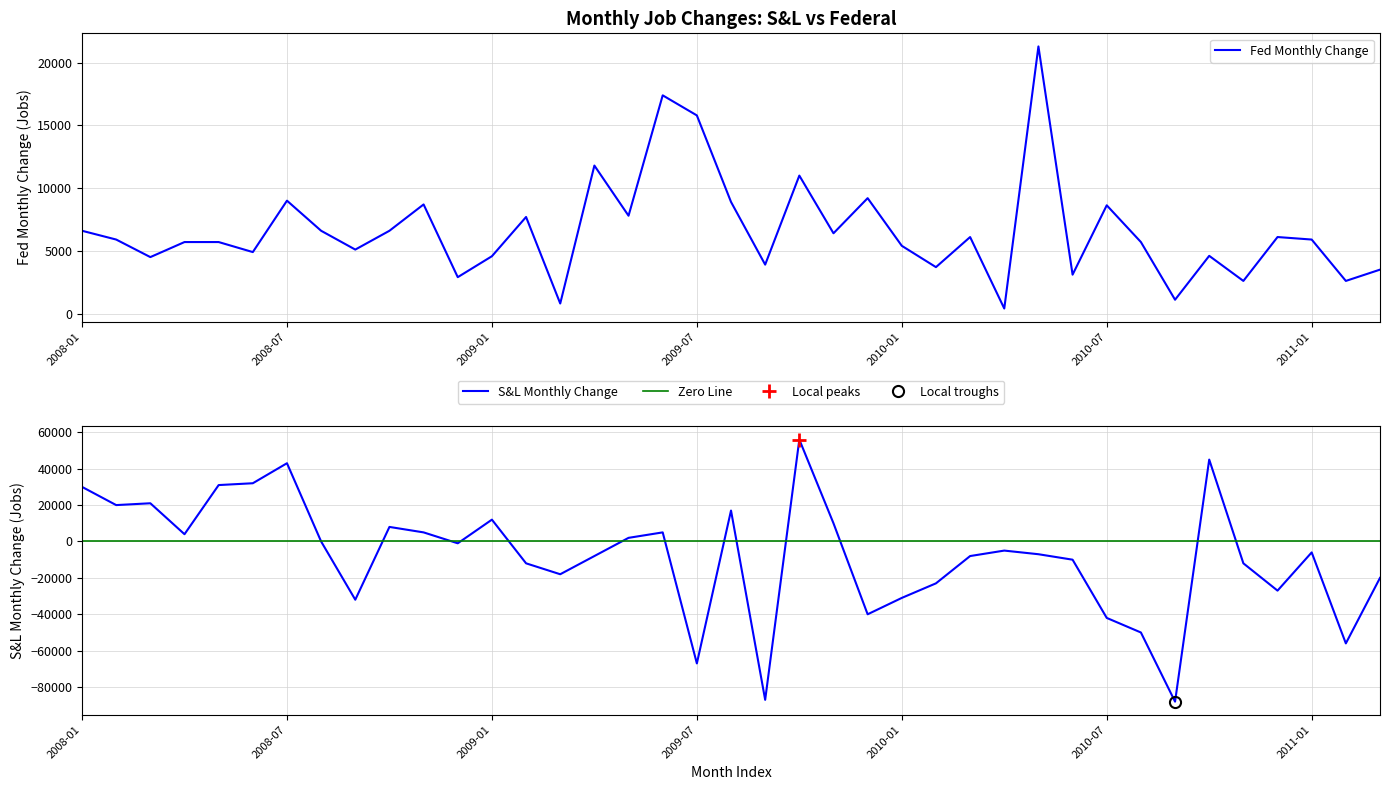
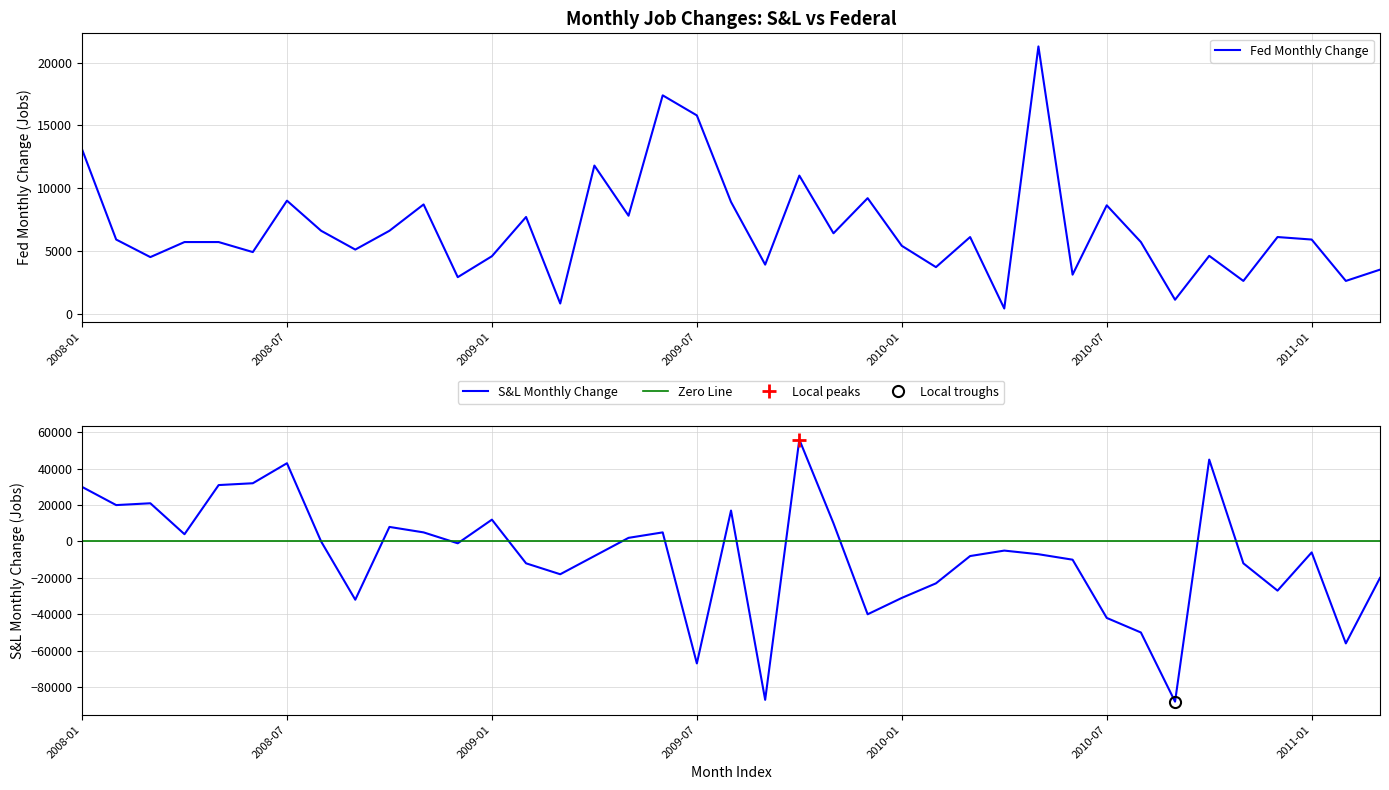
  {
    "Monthly Job Changes: S&L vs Federal": {
-     "2008-01": 6600,
+     "2008-01": 13100,
      "2008-07": 9000,
      "2009-01": 4600,
      "2009-07": 15800,
      "2010-01": 5400,
      "2010-07": 8600,
      "2011-01": 5900
    }
  }
